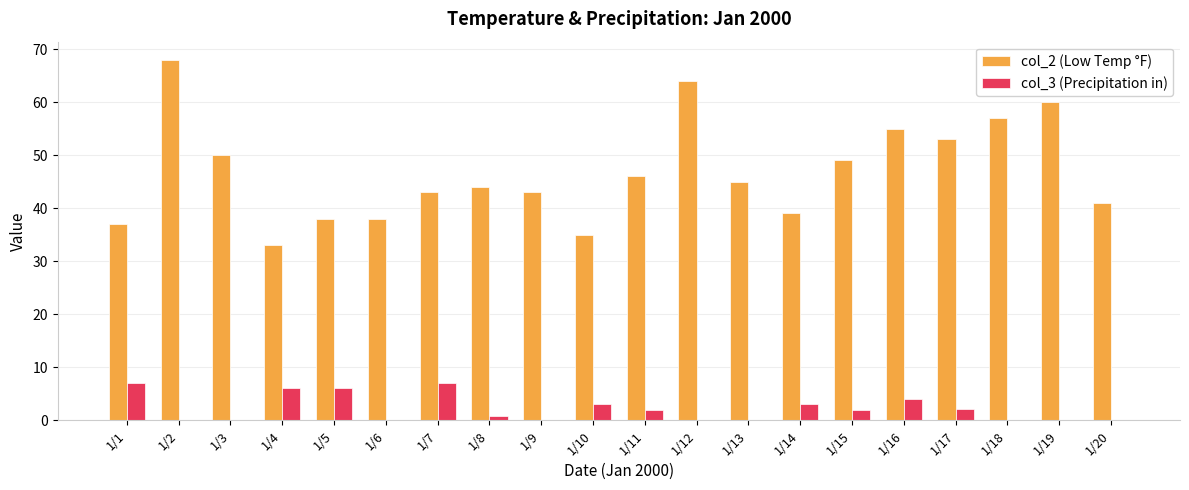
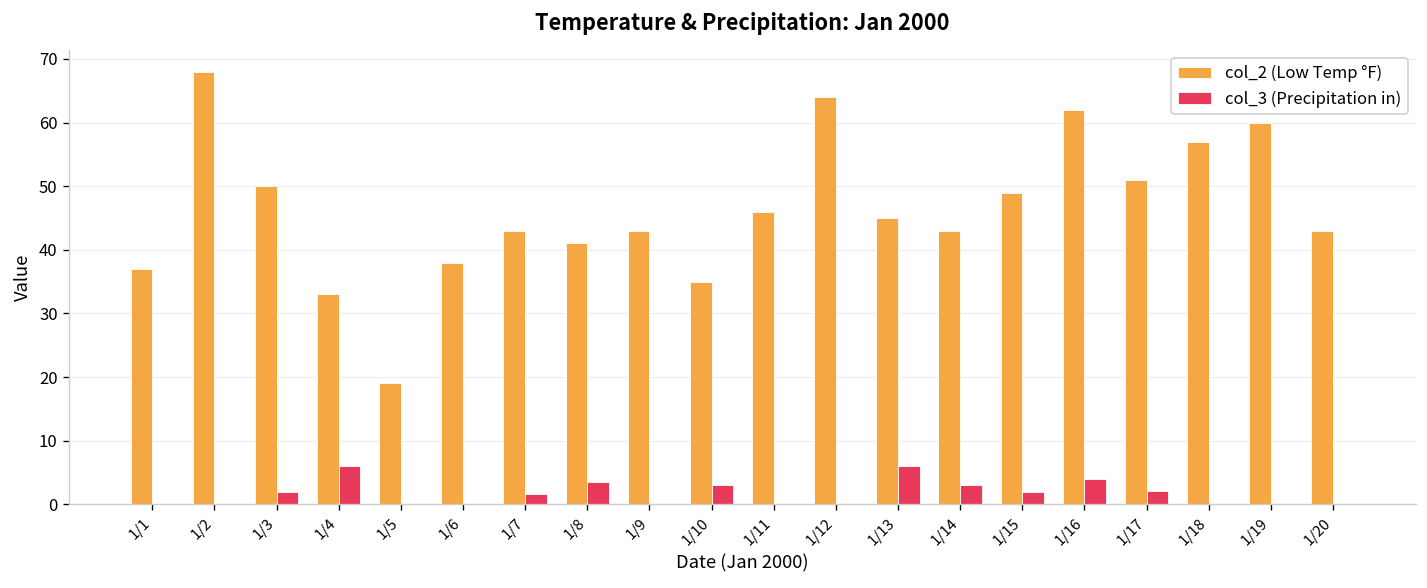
  {
    "col_2 (Low Temp °F)": {
      "1/1": 37,
      "1/2": 68,
      "1/3": 50,
      "1/4": 33,
-     "1/5": 38,
+     "1/5": 19,
      "1/6": 38,
      "1/7": 43,
-     "1/8": 44,
+     "1/8": 41,
      "1/9": 43,
      "1/10": 35,
      "1/11": 46,
      "1/12": 64,
      "1/13": 45,
-     "1/14": 39,
+     "1/14": 43,
      "1/15": 49,
-     "1/16": 55,
-     "1/17": 53,
+     "1/16": 62,
+     "1/17": 51,
      "1/18": 57,
      "1/19": 60,
-     "1/20": 41
+     "1/20": 43
    },
    "col_3 (Precipitation in)": {
-     "1/1": 7,
+     "1/1": 0,
      "1/2": 0,
-     "1/3": 0,
+     "1/3": 2,
      "1/4": 6,
-     "1/5": 6,
-     "1/7": 7,
-     "1/8": 1,
+     "1/5": 0,
+     "1/7": 2,
+     "1/8": 4,
      "1/10": 3,
-     "1/11": 2,
+     "1/11": 0,
      "1/12": 0,
-     "1/13": 0,
+     "1/13": 6,
      "1/14": 3,
      "1/15": 2,
      "1/16": 4,
      "1/17": 2,
      "1/18": 0,
      "1/19": 0,
      "1/20": 0
    }
  }
